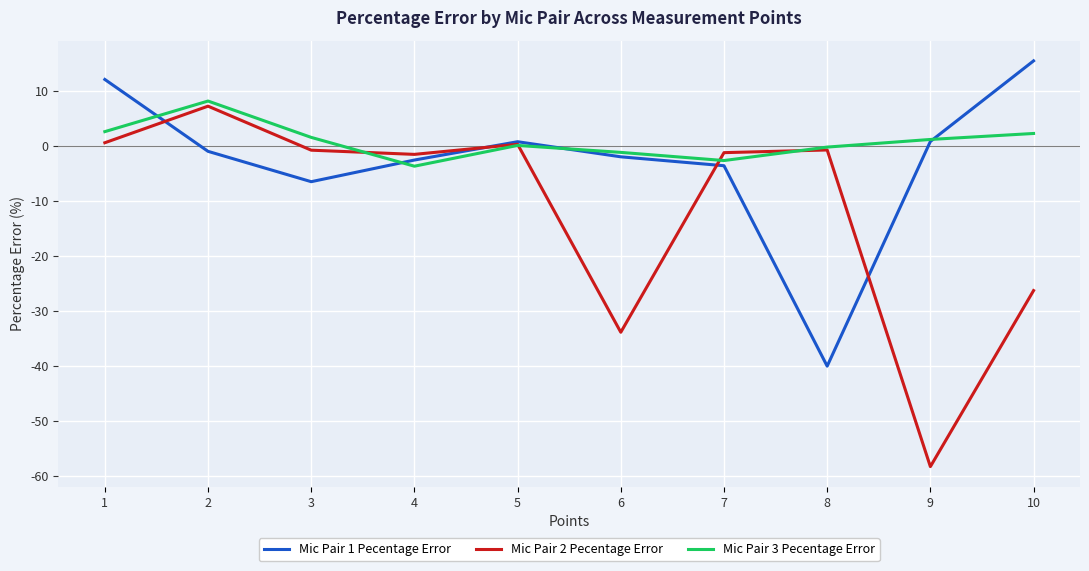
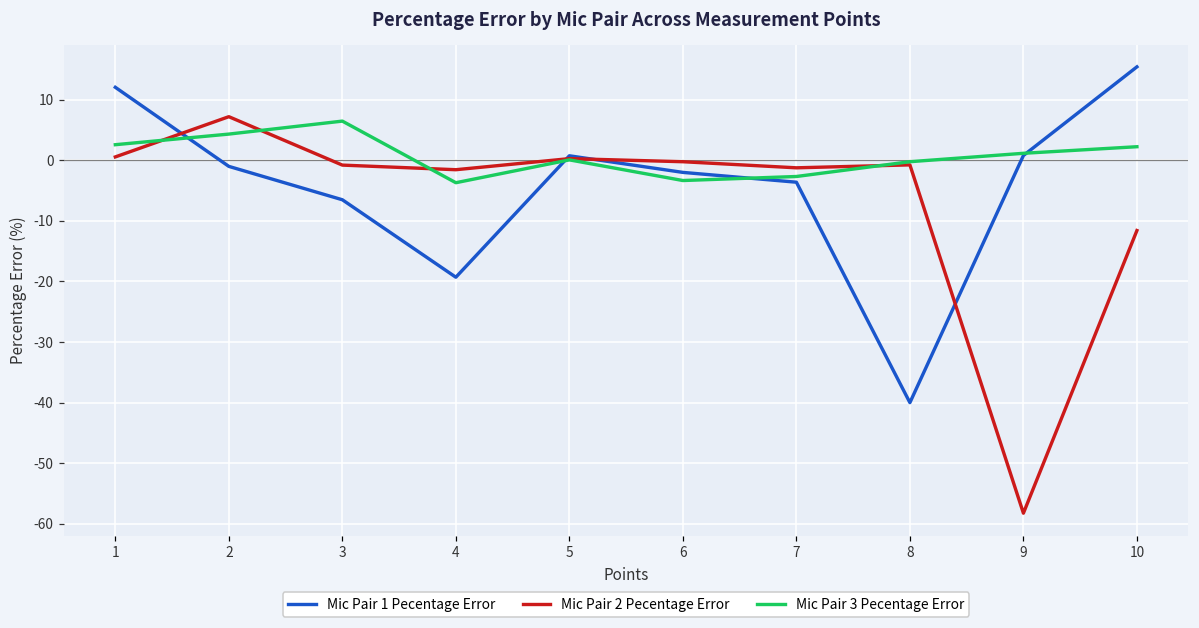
  {
    "Mic Pair 1 Pecentage Error": {
      "1": 12,
      "2": -1,
      "3": -7,
-     "4": -3,
+     "4": -19,
      "5": 1,
      "6": -2,
      "7": -4,
      "8": -40,
      "10": 15
    },
    "Mic Pair 2 Pecentage Error": {
      "1": 1,
      "2": 7,
      "3": -1,
      "4": -2,
-     "6": -34,
+     "6": 0,
      "7": -1,
      "8": -1,
      "9": -58,
-     "10": -26
+     "10": -12
    },
    "Mic Pair 3 Pecentage Error": {
      "1": 3,
-     "2": 8,
-     "3": 2,
+     "2": 4,
+     "3": 6,
      "4": -4,
-     "6": -1,
+     "6": -3,
      "7": -3,
      "8": 0,
      "10": 2
    }
  }
